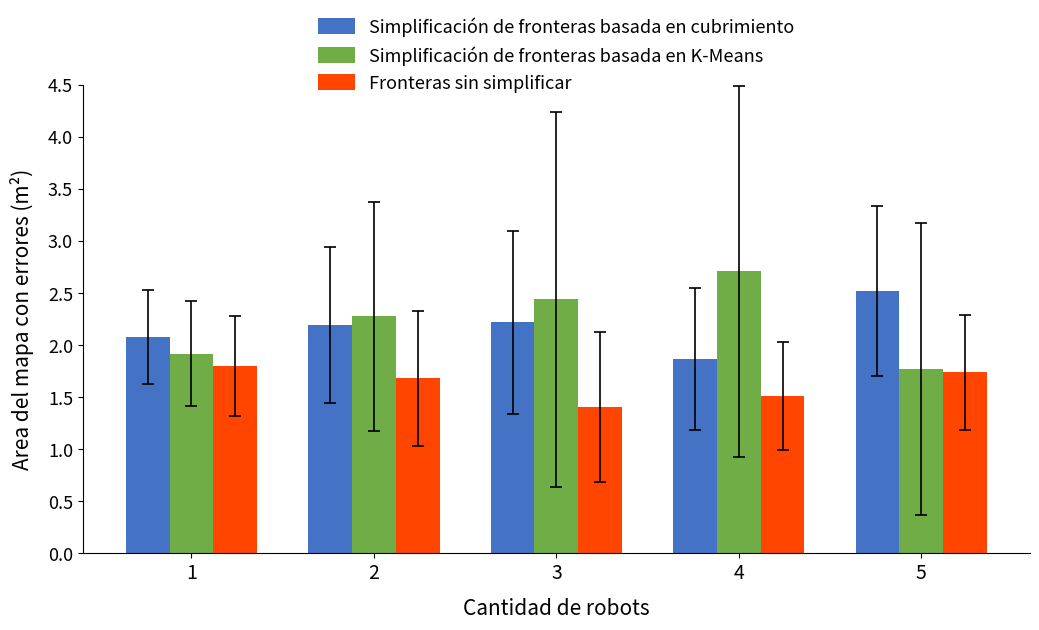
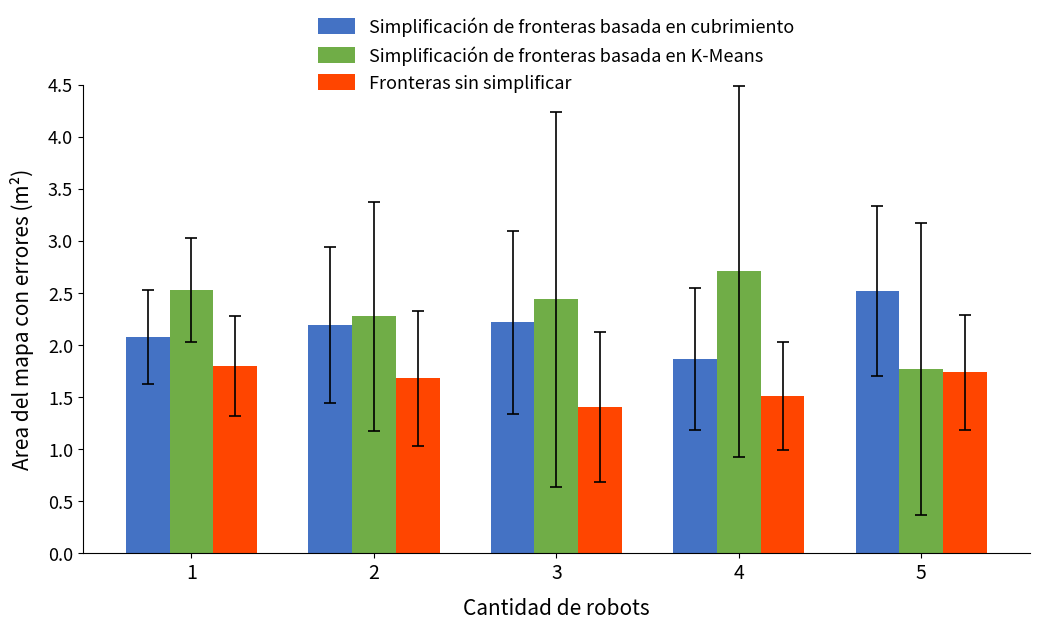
  {
    "Simplificación de fronteras basada en K-Means": {
-     "1": 1.92,
+     "1": 2.53,
      "2": 2.28,
      "3": 2.44,
      "4": 2.71,
      "5": 1.77
    },
    "Fronteras sin simplificar": {
      "1": 1.80,
      "2": 1.68,
      "3": 1.41,
      "4": 1.51,
      "5": 1.74
    }
  }
